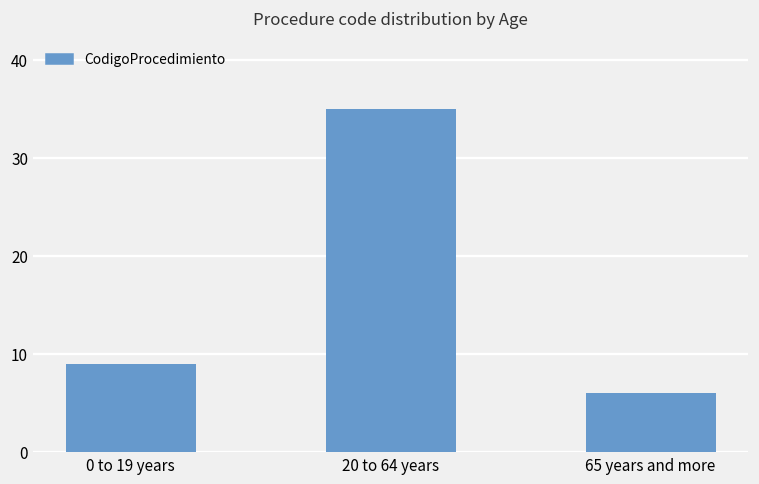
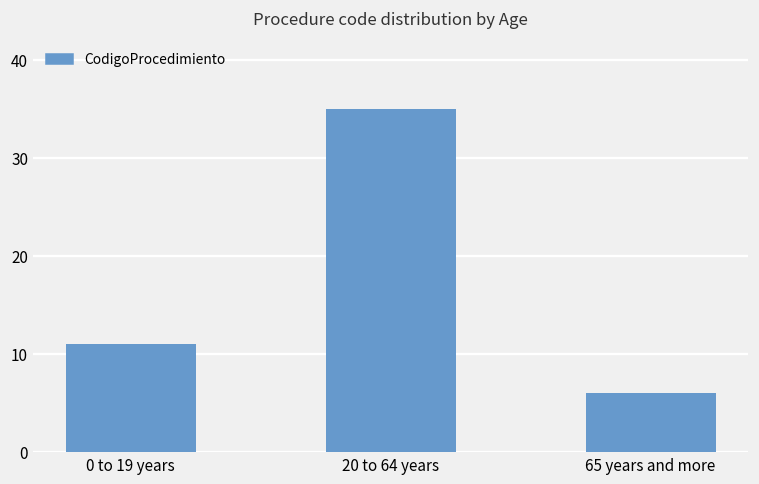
  {
-   "0 to 19 years": 9,
+   "0 to 19 years": 11,
    "20 to 64 years": 35,
    "65 years and more": 6
  }
